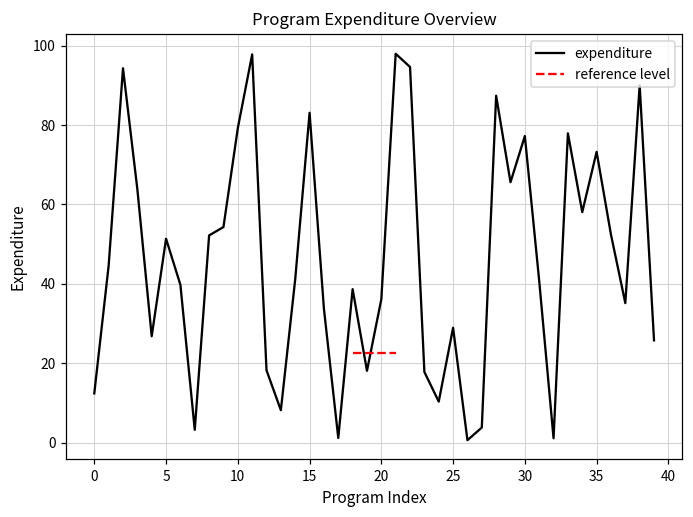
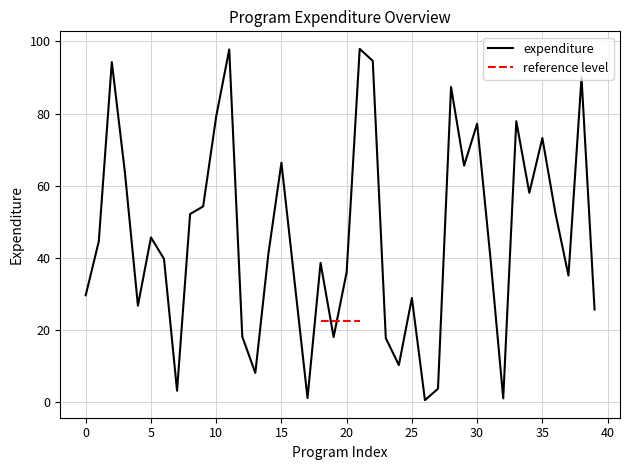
  {
    "expenditure": {
-     "0": 12,
-     "5": 51,
+     "0": 30,
+     "5": 46,
      "10": 79,
-     "15": 83,
+     "15": 66,
      "20": 36,
      "25": 29,
      "30": 77,
      "35": 73
    }
  }
